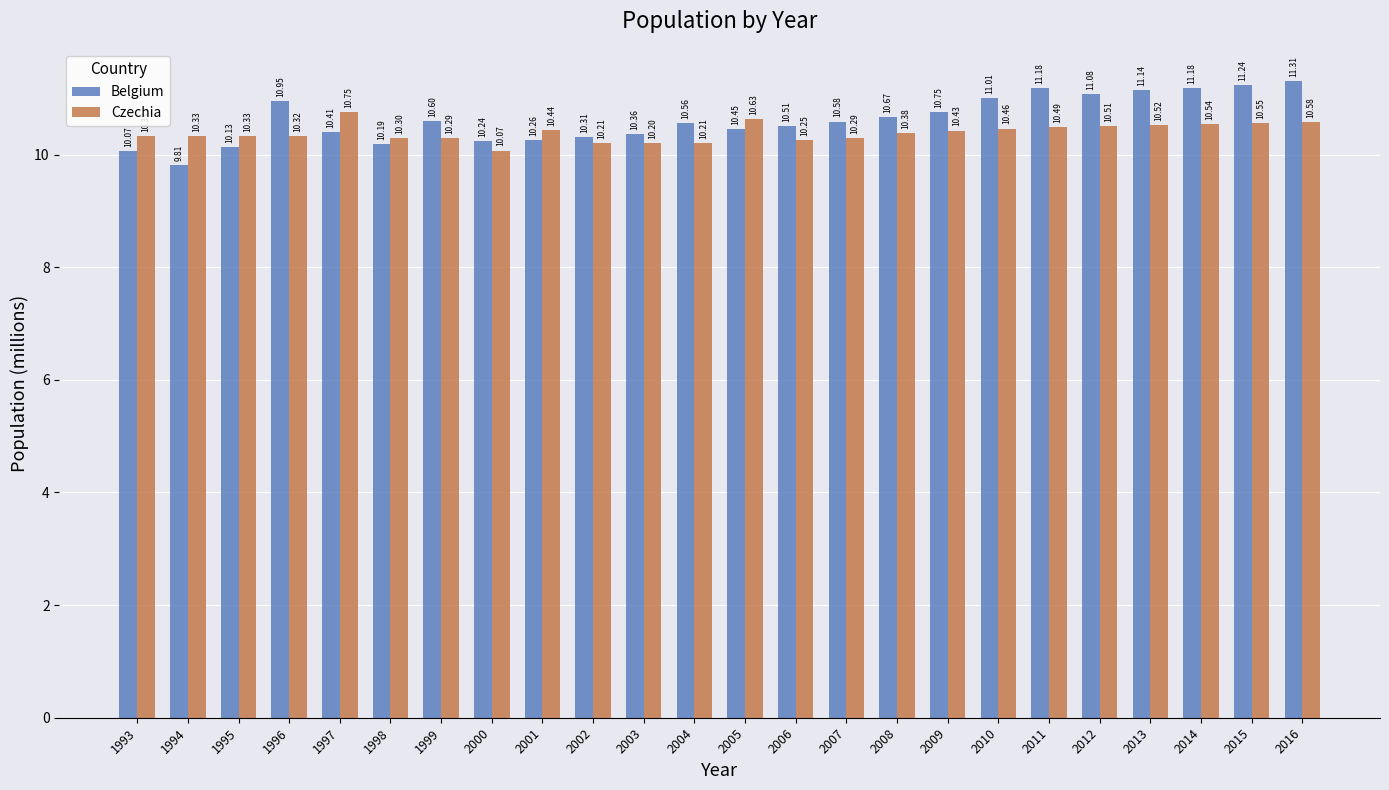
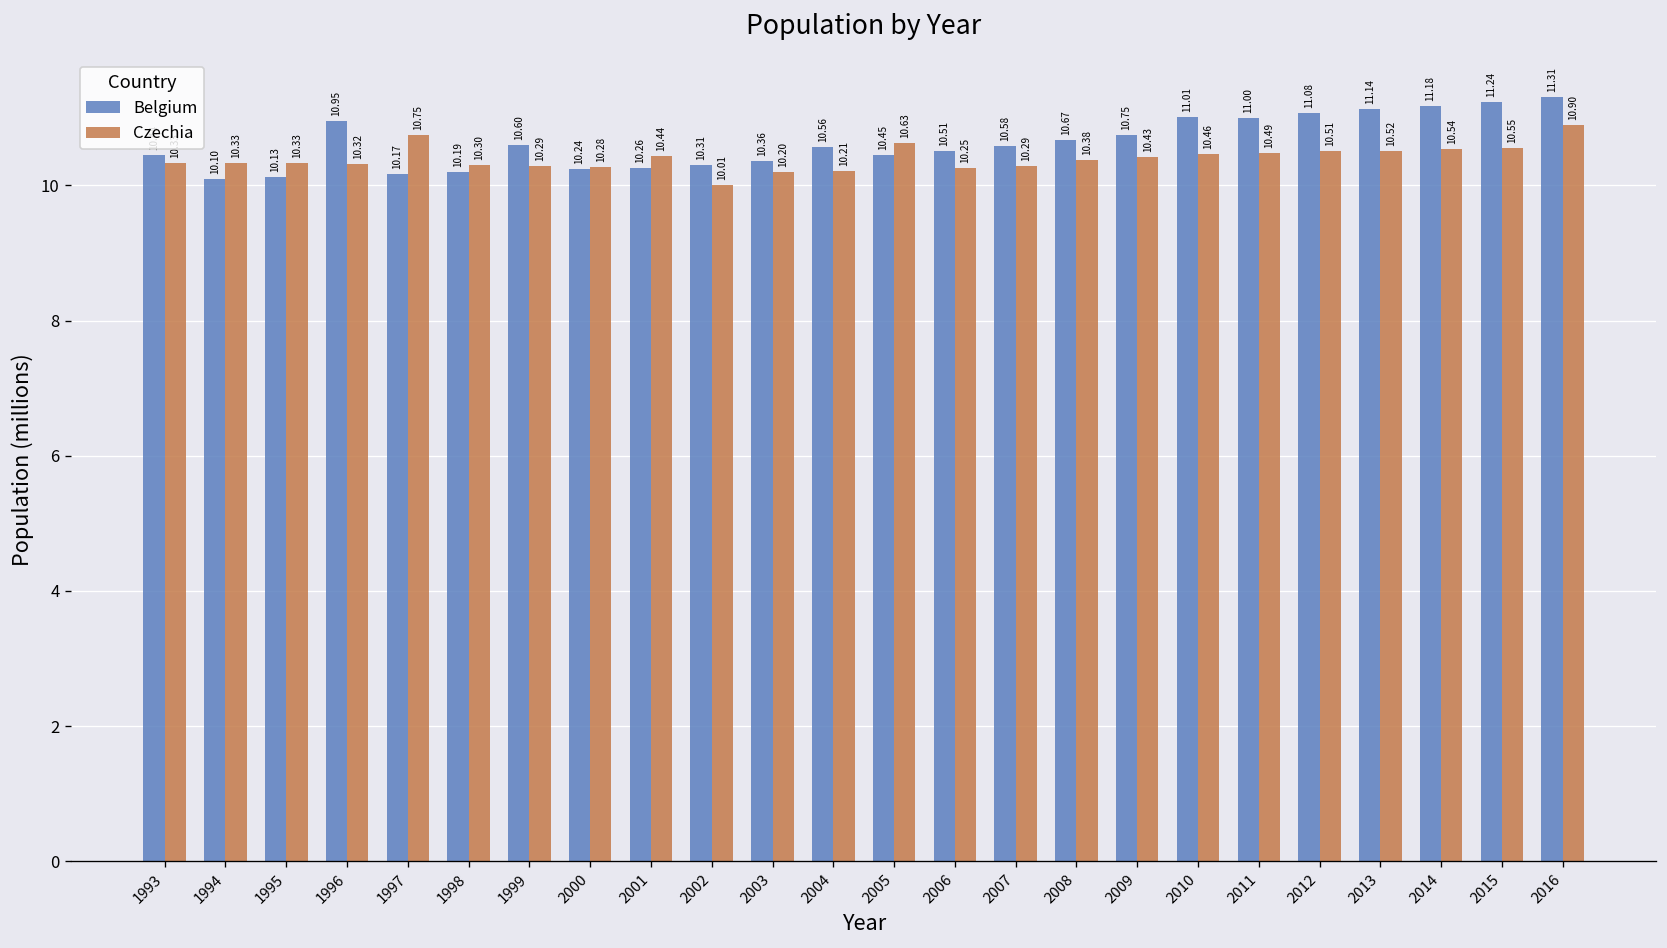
  {
    "Belgium": {
-     "1993": 10.1,
-     "1994": 9.81,
+     "1993": 10.4,
+     "1994": 10.10,
      "1995": 10.13,
      "1996": 10.95,
-     "1997": 10.41,
+     "1997": 10.17,
      "1998": 10.19,
      "1999": 10.60,
      "2000": 10.24,
      "2001": 10.26,
      "2002": 10.31,
      "2003": 10.36,
      "2004": 10.56,
      "2005": 10.45,
      "2006": 10.51,
      "2007": 10.58,
      "2008": 10.67,
      "2009": 10.75,
      "2010": 11.01,
-     "2011": 11.18,
+     "2011": 11.00,
      "2012": 11.08,
      "2013": 11.14,
      "2014": 11.18,
      "2015": 11.24,
      "2016": 11.31
    },
    "Czechia": {
      "1994": 10.33,
      "1995": 10.33,
      "1996": 10.32,
      "1997": 10.75,
      "1998": 10.30,
      "1999": 10.29,
-     "2000": 10.07,
+     "2000": 10.28,
      "2001": 10.44,
-     "2002": 10.21,
+     "2002": 10.01,
      "2003": 10.20,
      "2004": 10.21,
      "2005": 10.63,
      "2006": 10.25,
      "2007": 10.29,
      "2008": 10.38,
      "2009": 10.43,
      "2010": 10.46,
      "2011": 10.49,
      "2012": 10.51,
      "2013": 10.52,
      "2014": 10.54,
      "2015": 10.55,
-     "2016": 10.58
+     "2016": 10.90
    }
  }
